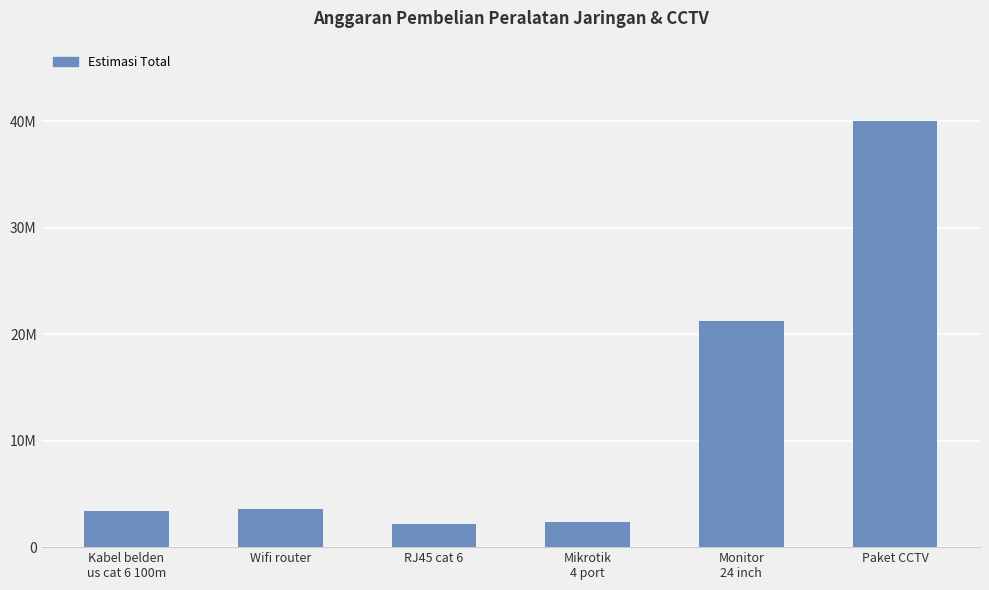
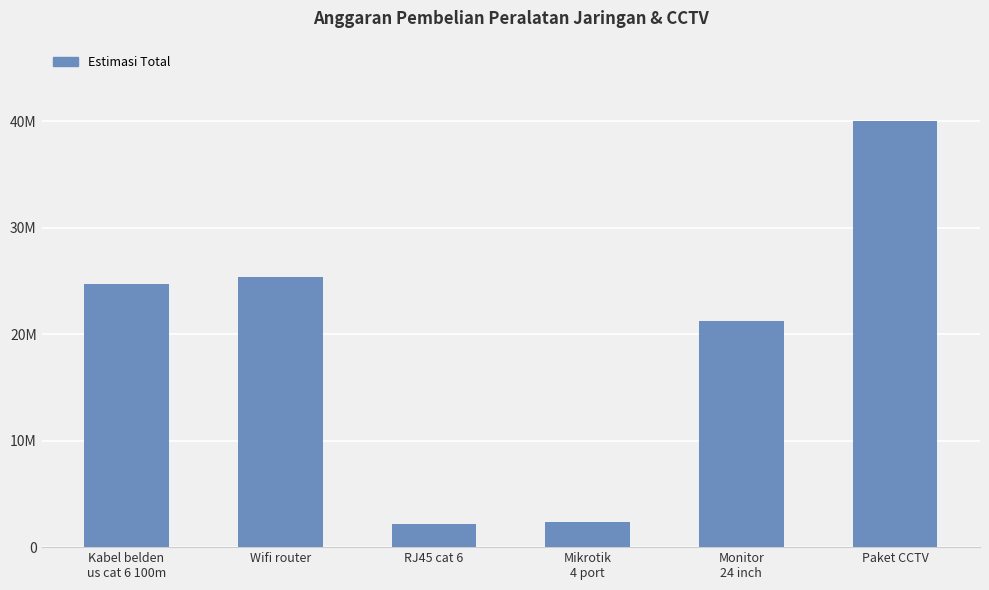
  {
-   "Kabel belden us cat 6 100m": 3400000,
-   "Wifi router": 3600000,
+   "Kabel belden us cat 6 100m": 24700000,
+   "Wifi router": 25400000,
    "RJ45 cat 6": 2200000,
    "Mikrotik 4 port": 2400000,
    "Monitor 24 inch": 21300000,
    "Paket CCTV": 40000000
  }
